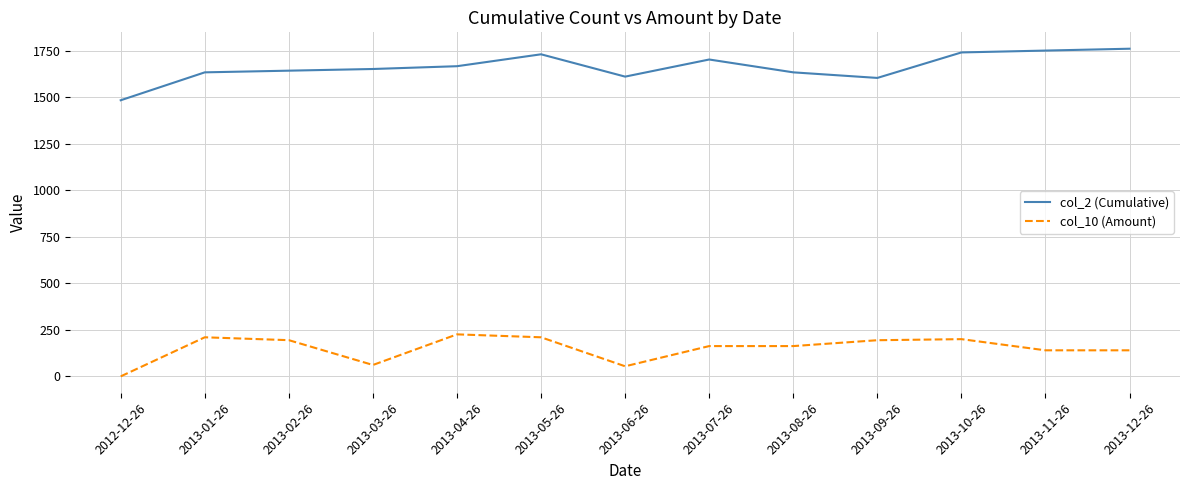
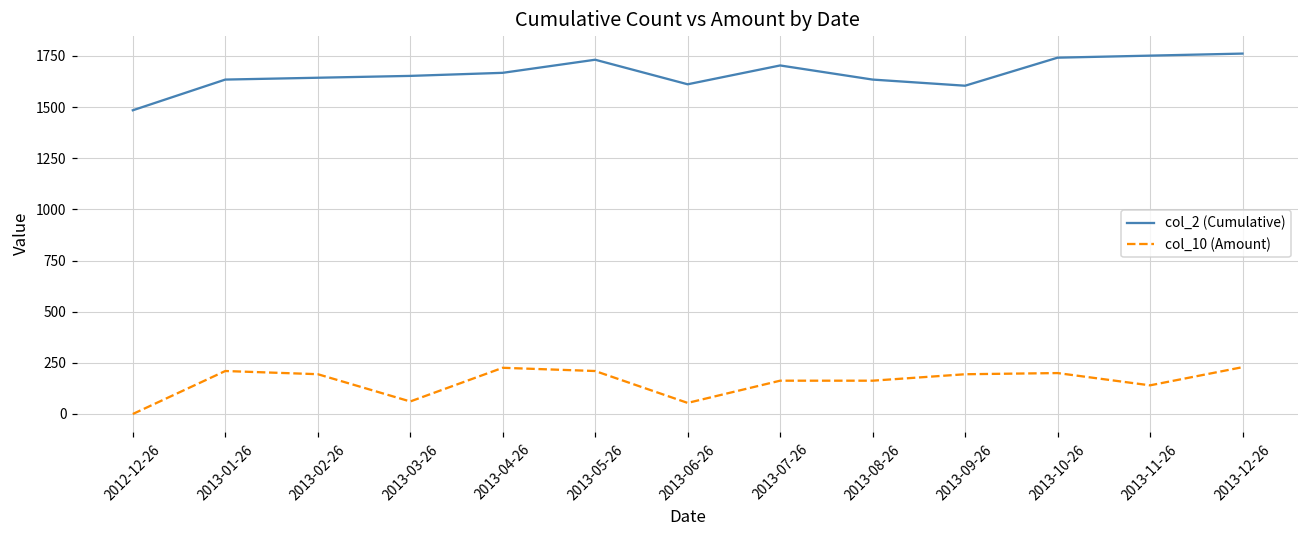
  {
    "col_2 (Cumulative)": {
      "2012-12-26": 1480,
      "2013-01-26": 1630,
      "2013-02-26": 1640,
      "2013-03-26": 1650,
      "2013-04-26": 1670,
      "2013-05-26": 1730,
      "2013-06-26": 1610,
      "2013-07-26": 1700,
      "2013-08-26": 1630,
      "2013-09-26": 1600,
      "2013-10-26": 1740,
      "2013-11-26": 1750,
      "2013-12-26": 1760
    },
    "col_10 (Amount)": {
      "2012-12-26": 0,
      "2013-01-26": 210,
      "2013-02-26": 190,
      "2013-03-26": 60,
      "2013-04-26": 230,
      "2013-05-26": 210,
      "2013-06-26": 50,
      "2013-07-26": 160,
      "2013-08-26": 160,
      "2013-09-26": 190,
      "2013-10-26": 200,
      "2013-11-26": 140,
-     "2013-12-26": 140
+     "2013-12-26": 230
    }
  }
